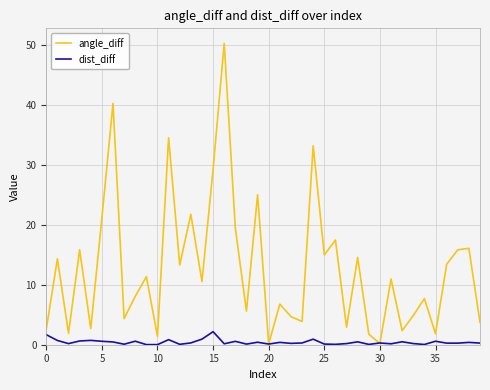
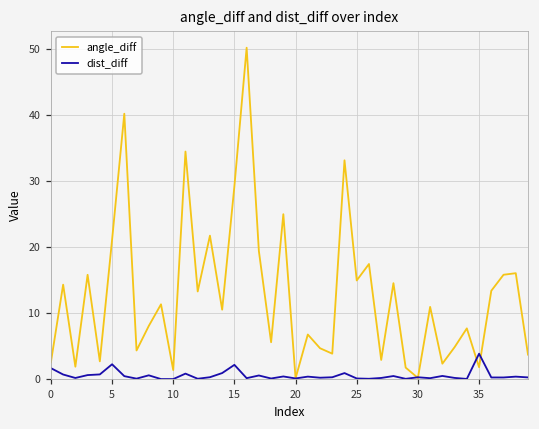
  {
    "angle_diff": {
      "0": 3,
      "5": 21,
      "10": 1,
      "15": 29,
      "25": 15,
      "35": 2
    },
    "dist_diff": {
      "0": 2,
-     "5": 1,
+     "5": 2,
      "10": 0,
      "15": 2,
      "25": 0,
-     "35": 1
+     "35": 4
    }
  }
